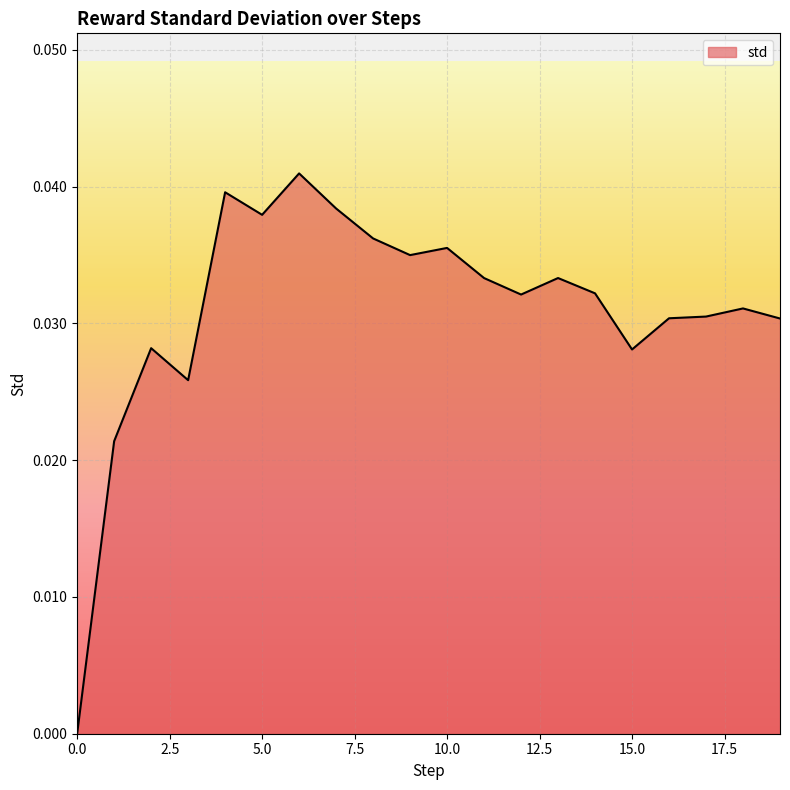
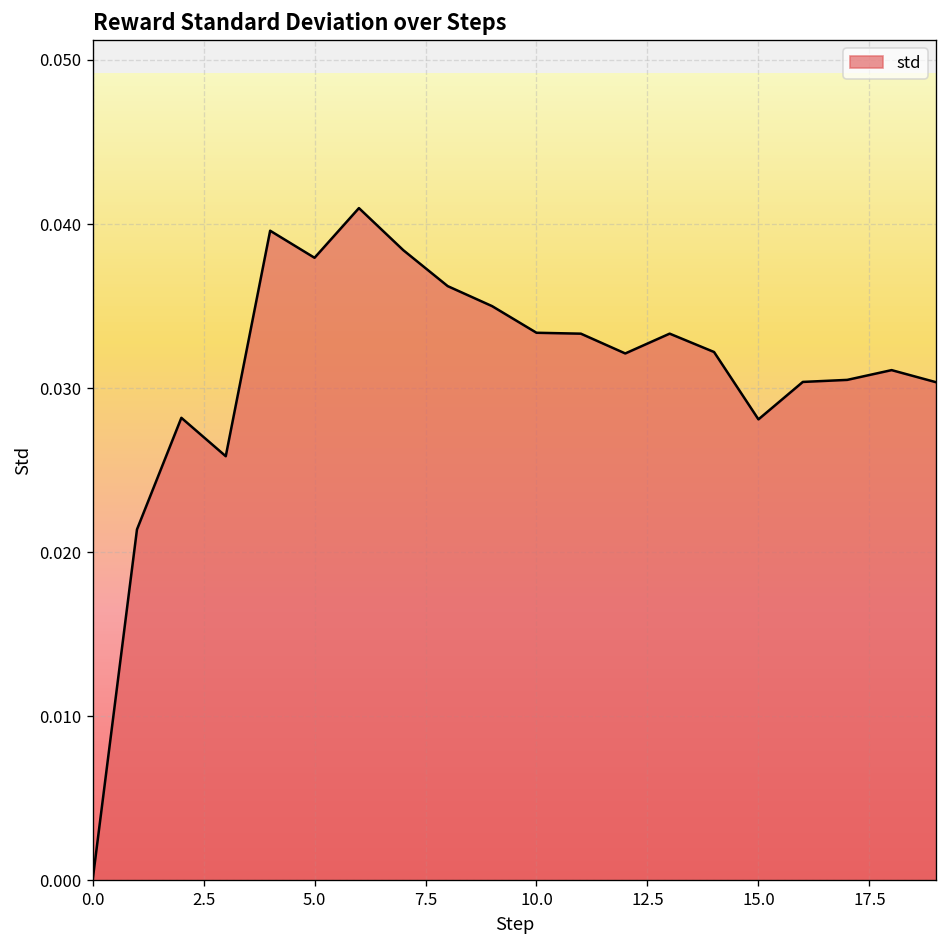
  {
    "0.0": 0.0000,
    "5.0": 0.0379,
-   "10.0": 0.0355,
+   "10.0": 0.0334,
    "15.0": 0.0281
  }
